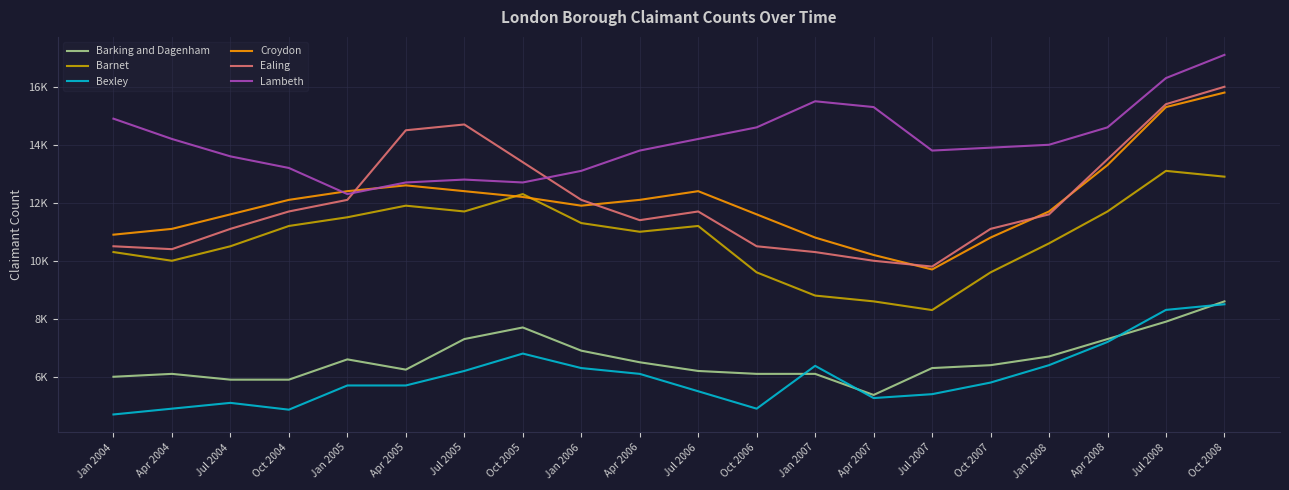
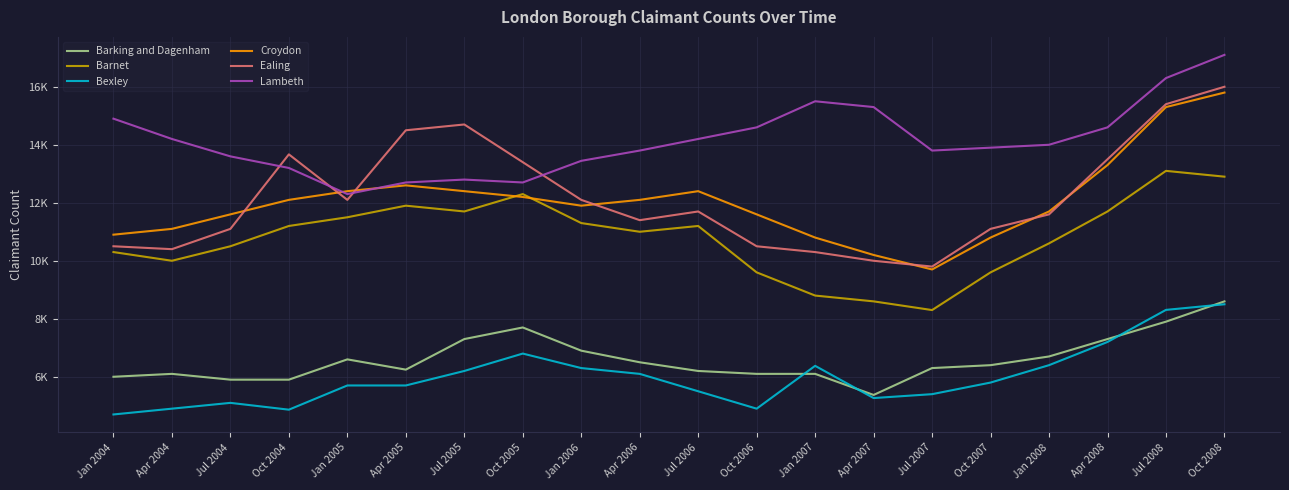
  {
    "Barking and Dagenham": {
      "Jan 2004": 6000,
      "Apr 2004": 6100,
      "Jul 2004": 5900,
      "Oct 2004": 5900,
      "Jan 2005": 6600,
      "Apr 2005": 6200,
      "Jul 2005": 7300,
      "Oct 2005": 7700,
      "Jan 2006": 6900,
      "Apr 2006": 6500,
      "Jul 2006": 6200,
      "Oct 2006": 6100,
      "Jan 2007": 6100,
      "Apr 2007": 5400,
      "Jul 2007": 6300,
      "Oct 2007": 6400,
      "Jan 2008": 6700,
      "Apr 2008": 7300,
      "Jul 2008": 7900,
      "Oct 2008": 8600
    },
    "Bexley": {
      "Jan 2004": 4700,
      "Apr 2004": 4900,
      "Jul 2004": 5100,
      "Oct 2004": 4900,
      "Jan 2005": 5700,
      "Apr 2005": 5700,
      "Jul 2005": 6200,
      "Oct 2005": 6800,
      "Jan 2006": 6300,
      "Apr 2006": 6100,
      "Jul 2006": 5500,
      "Oct 2006": 4900,
      "Jan 2007": 6400,
      "Apr 2007": 5300,
      "Jul 2007": 5400,
      "Oct 2007": 5800,
      "Jan 2008": 6400,
      "Apr 2008": 7200,
      "Jul 2008": 8300,
      "Oct 2008": 8500
    },
    "Ealing": {
      "Jan 2004": 10500,
      "Apr 2004": 10400,
      "Jul 2004": 11100,
-     "Oct 2004": 11700,
+     "Oct 2004": 13700,
      "Jan 2005": 12100,
      "Apr 2005": 14500,
      "Jul 2005": 14700,
      "Oct 2005": 13400,
      "Jan 2006": 12100,
      "Apr 2006": 11400,
      "Jul 2006": 11700,
      "Oct 2006": 10500,
      "Jan 2007": 10300,
      "Apr 2007": 10000,
      "Jul 2007": 9800,
      "Oct 2007": 11100,
      "Jan 2008": 11600,
      "Apr 2008": 13500,
      "Jul 2008": 15400,
      "Oct 2008": 16000
    },
    "Lambeth": {
      "Jan 2004": 14900,
      "Apr 2004": 14200,
      "Jul 2004": 13600,
      "Oct 2004": 13200,
      "Jan 2005": 12300,
      "Apr 2005": 12700,
      "Jul 2005": 12800,
      "Oct 2005": 12700,
-     "Jan 2006": 13100,
+     "Jan 2006": 13400,
      "Apr 2006": 13800,
      "Jul 2006": 14200,
      "Oct 2006": 14600,
      "Jan 2007": 15500,
      "Apr 2007": 15300,
      "Jul 2007": 13800,
      "Oct 2007": 13900,
      "Jan 2008": 14000,
      "Apr 2008": 14600,
      "Jul 2008": 16300,
      "Oct 2008": 17100
    }
  }
